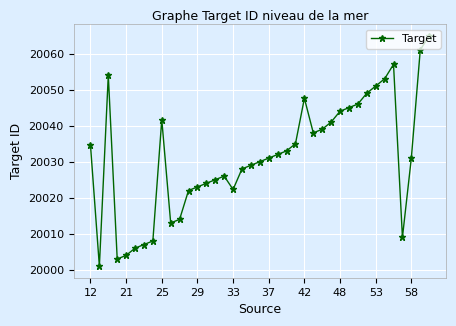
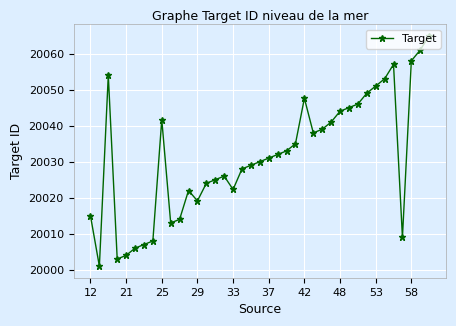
  {
-   "12": 20035,
+   "12": 20015,
    "21": 20004,
    "25": 20042,
-   "29": 20023,
+   "29": 20019,
    "33": 20022,
    "37": 20031,
    "42": 20048,
    "48": 20044,
    "53": 20051,
-   "58": 20031
+   "58": 20058
  }
